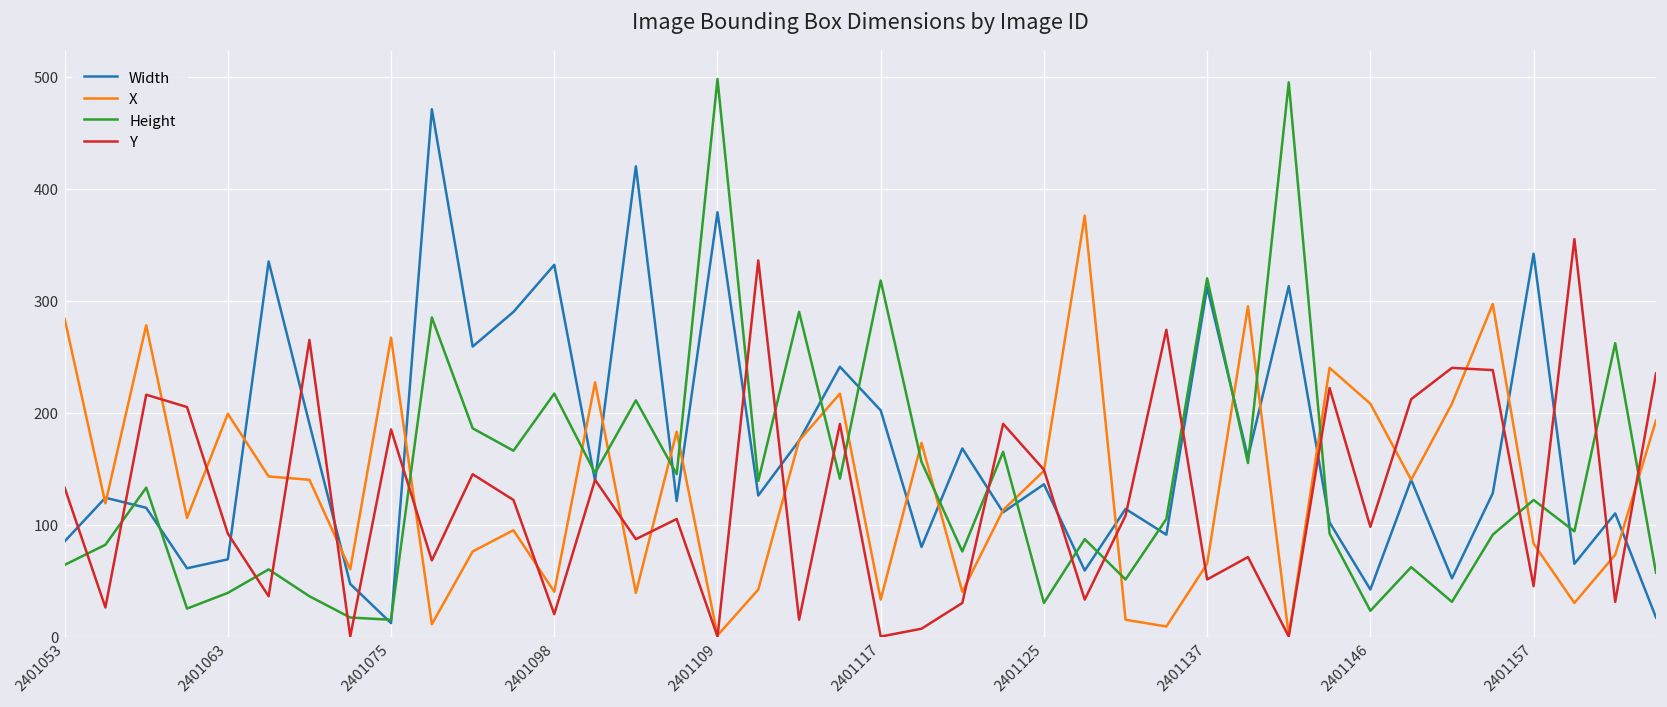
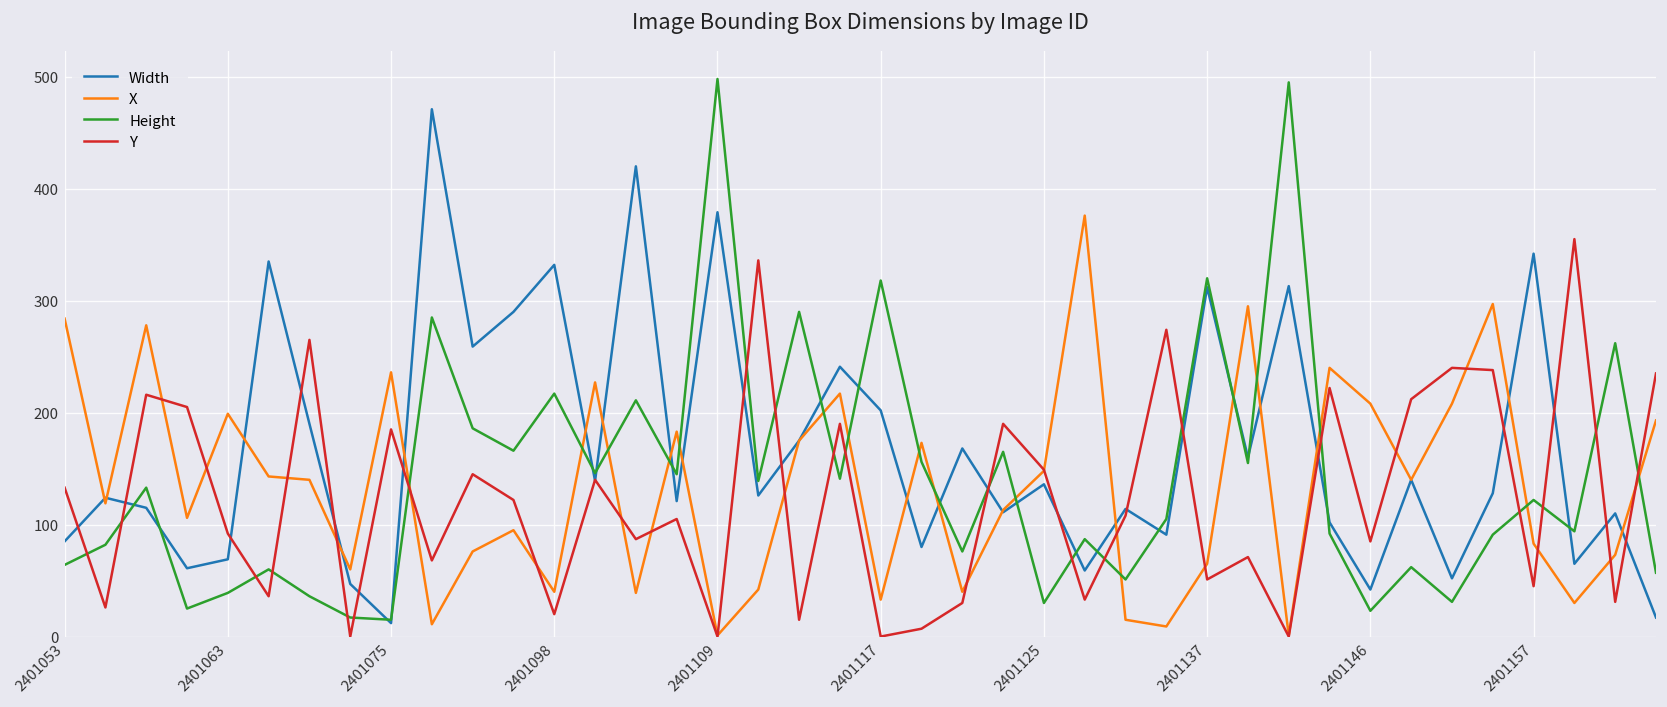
  {
    "Width": {
      "2401053": 90,
      "2401063": 70,
      "2401075": 10,
      "2401098": 330,
      "2401109": 380,
      "2401117": 200,
      "2401125": 140,
      "2401137": 310,
      "2401146": 40,
      "2401157": 340
    },
    "X": {
      "2401053": 280,
      "2401063": 200,
-     "2401075": 270,
+     "2401075": 240,
      "2401098": 40,
      "2401117": 30,
      "2401137": 70,
      "2401146": 210,
      "2401157": 80
    },
    "Height": {
      "2401053": 60,
      "2401063": 40,
      "2401075": 20,
      "2401098": 220,
      "2401109": 500,
      "2401117": 320,
      "2401125": 30,
      "2401137": 320,
      "2401146": 20,
      "2401157": 120
    },
    "Y": {
      "2401053": 130,
      "2401063": 90,
      "2401075": 190,
      "2401098": 20,
      "2401117": 0,
      "2401137": 50,
-     "2401146": 100,
+     "2401146": 90,
      "2401157": 50
    }
  }
